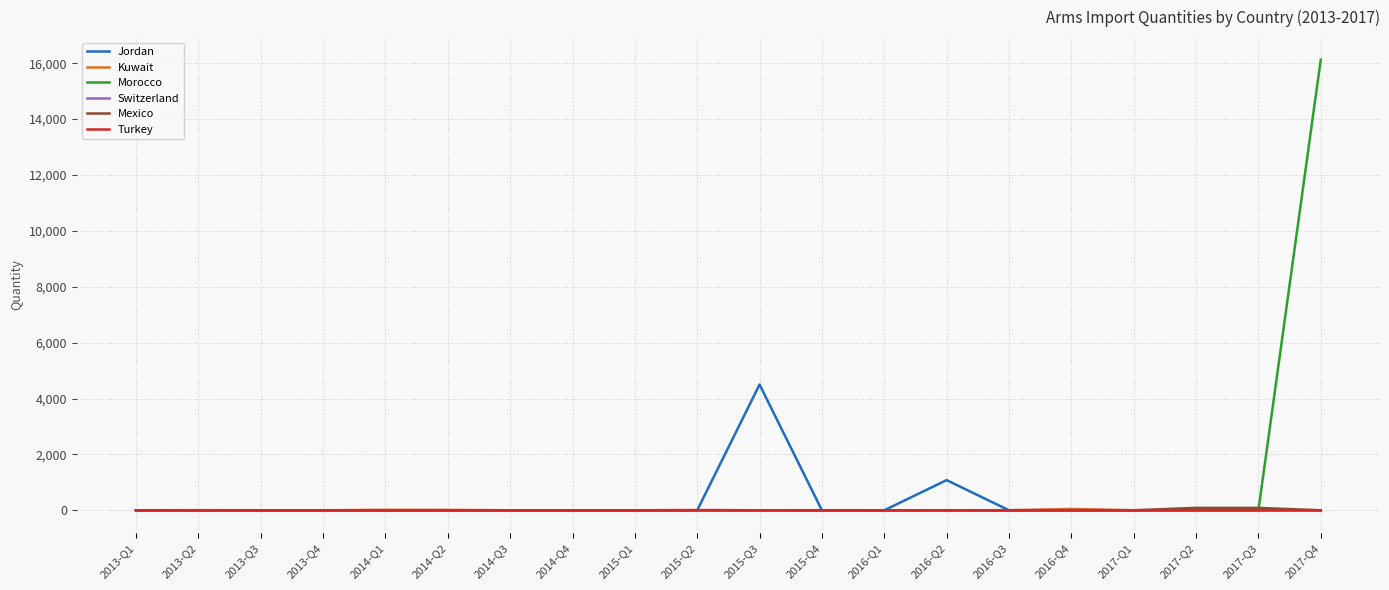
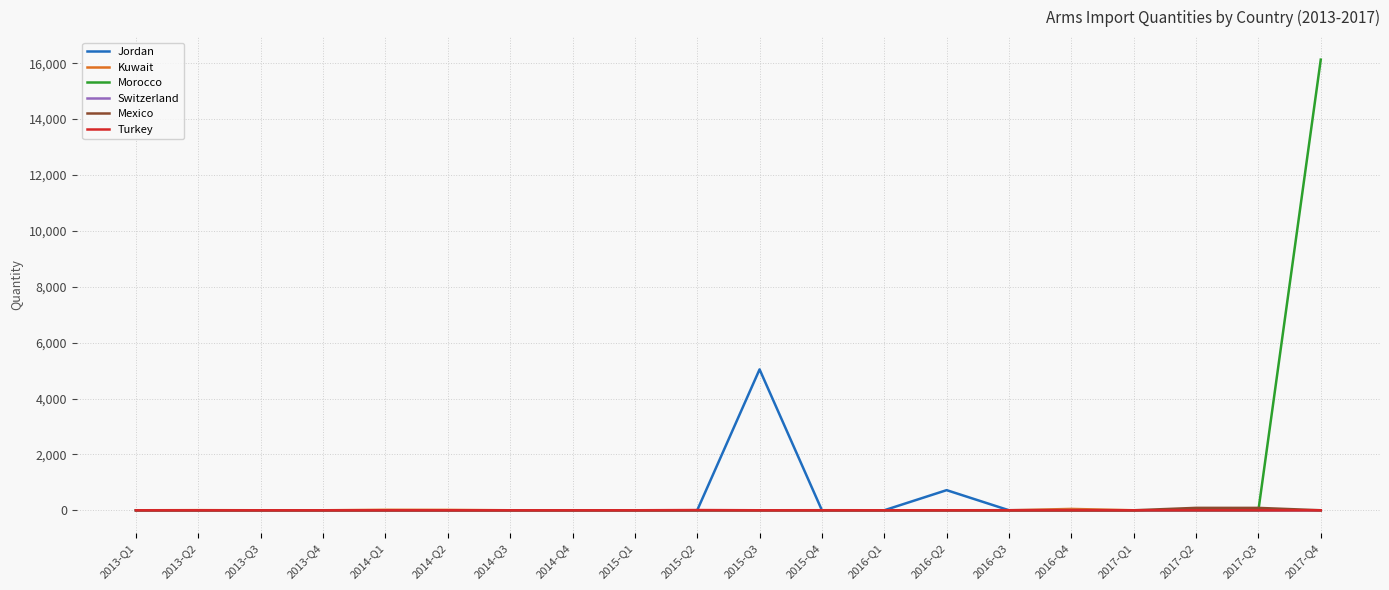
  {
    "Jordan": {
-     "2015-Q3": "4,500",
-     "2016-Q2": "1,100"
+     "2015-Q3": "5,000",
+     "2016-Q2": "700"
    },
    "Morocco": {
      "2017-Q4": "16,100"
    }
  }
